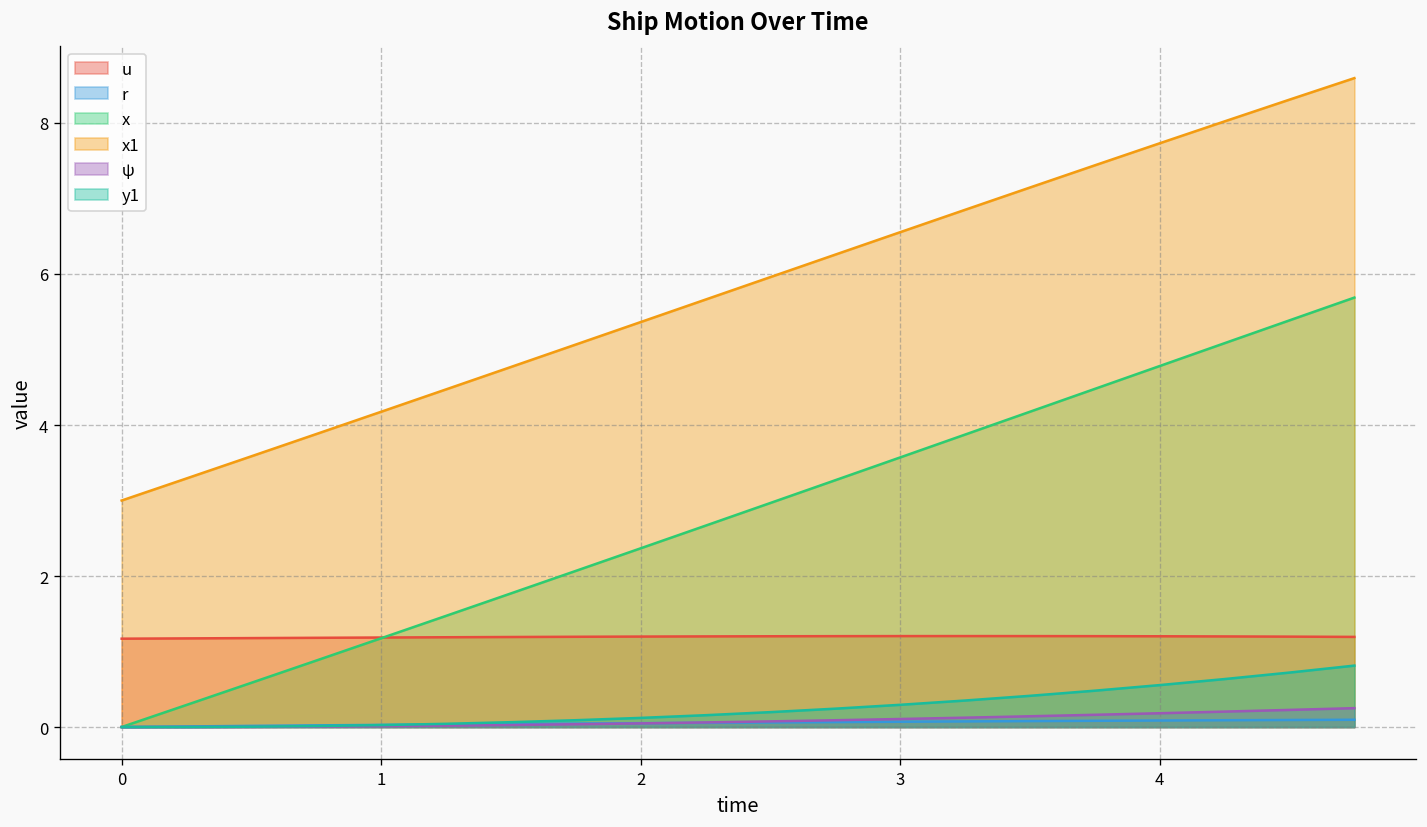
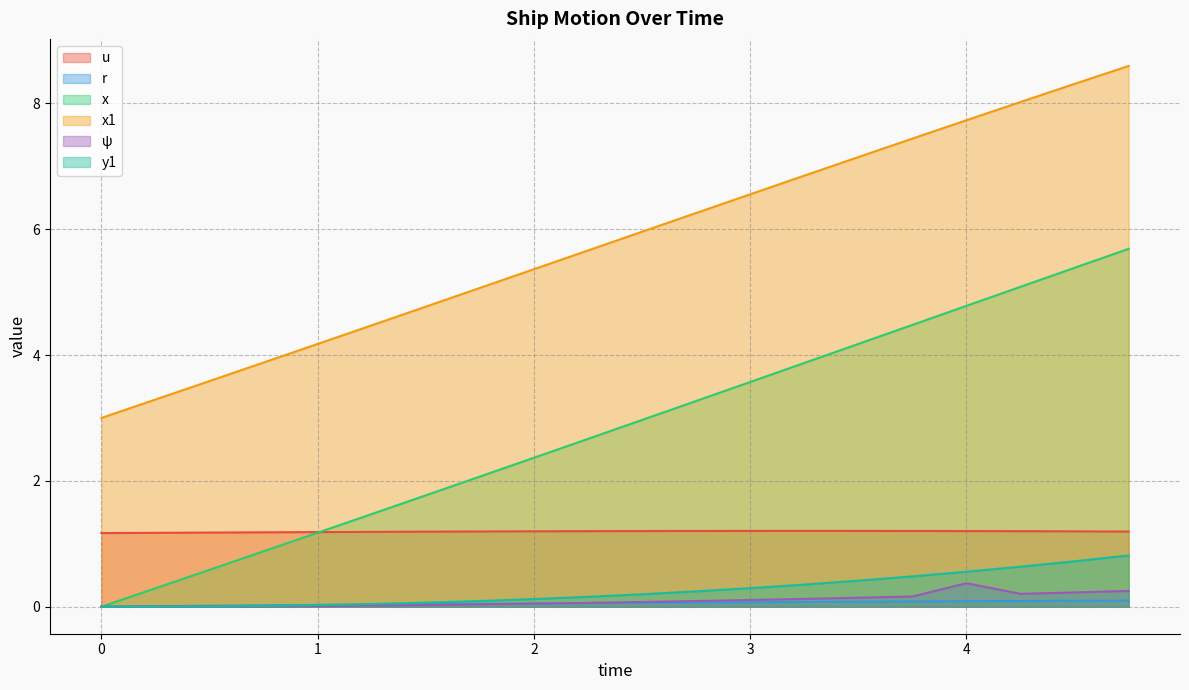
  {
    "ψ": {
-     "4": 0.2
+     "4": 0.4
    }
  }
